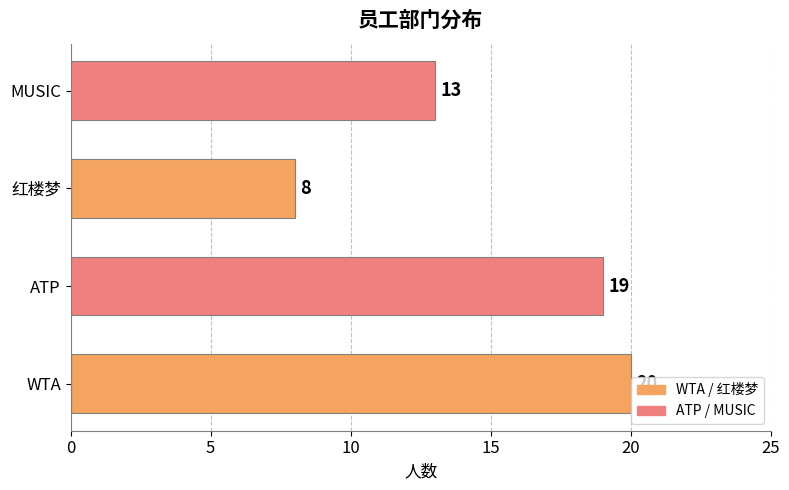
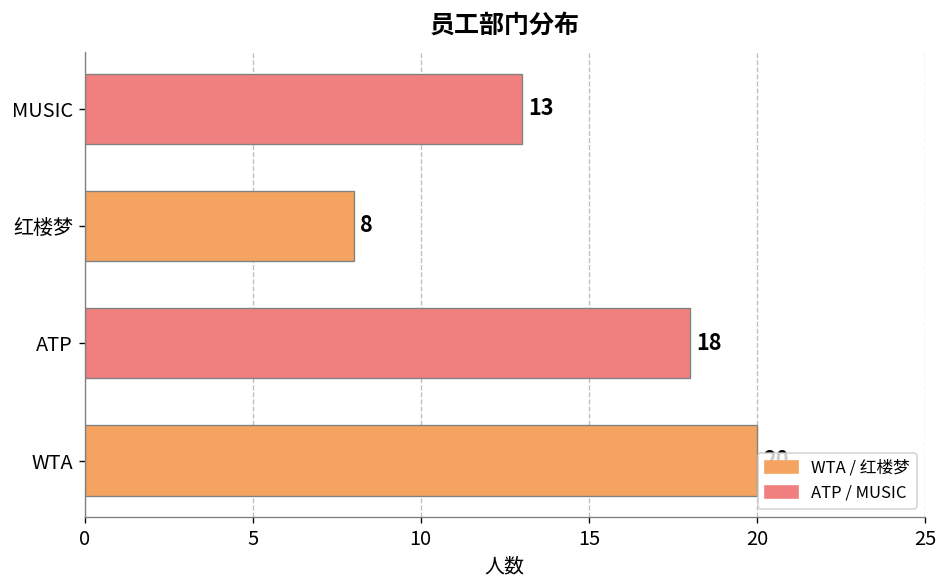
  {
    "MUSIC": 13,
    "红楼梦": 8,
-   "ATP": 19
+   "ATP": 18
  }
